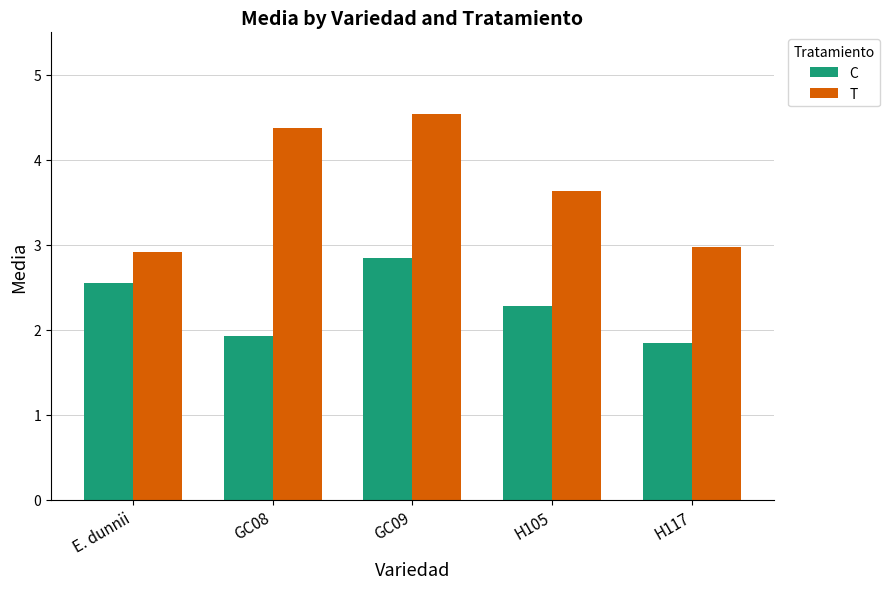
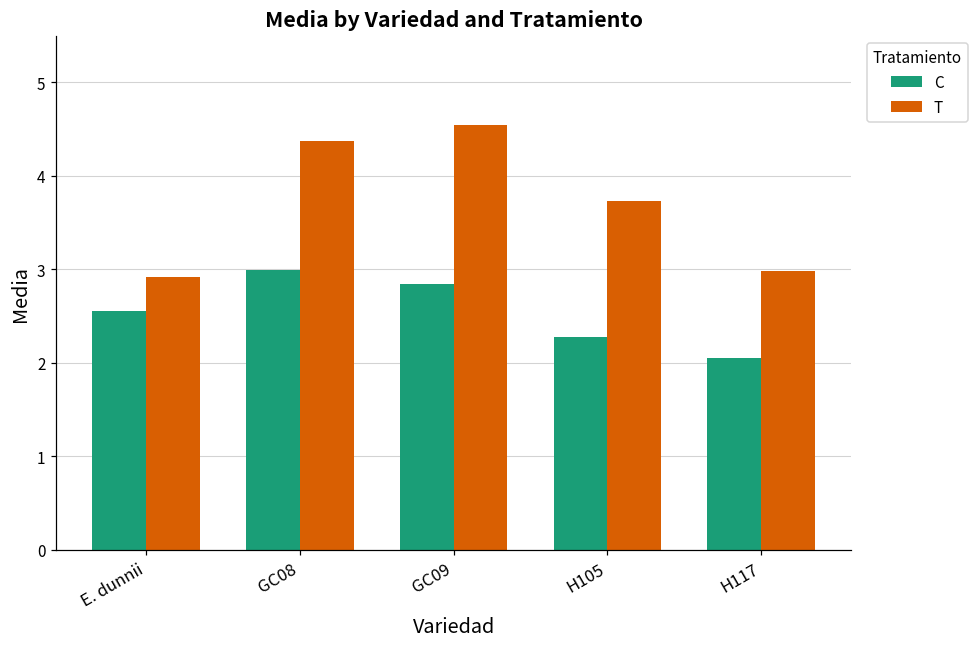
  {
    "C": {
      "E. dunnii": 2.6,
-     "GC08": 1.9,
+     "GC08": 3.0,
      "GC09": 2.8,
      "H105": 2.3,
-     "H117": 1.8
+     "H117": 2.1
    },
    "T": {
      "E. dunnii": 2.9,
      "GC08": 4.4,
      "GC09": 4.5,
-     "H105": 3.6,
+     "H105": 3.7,
      "H117": 3.0
    }
  }
